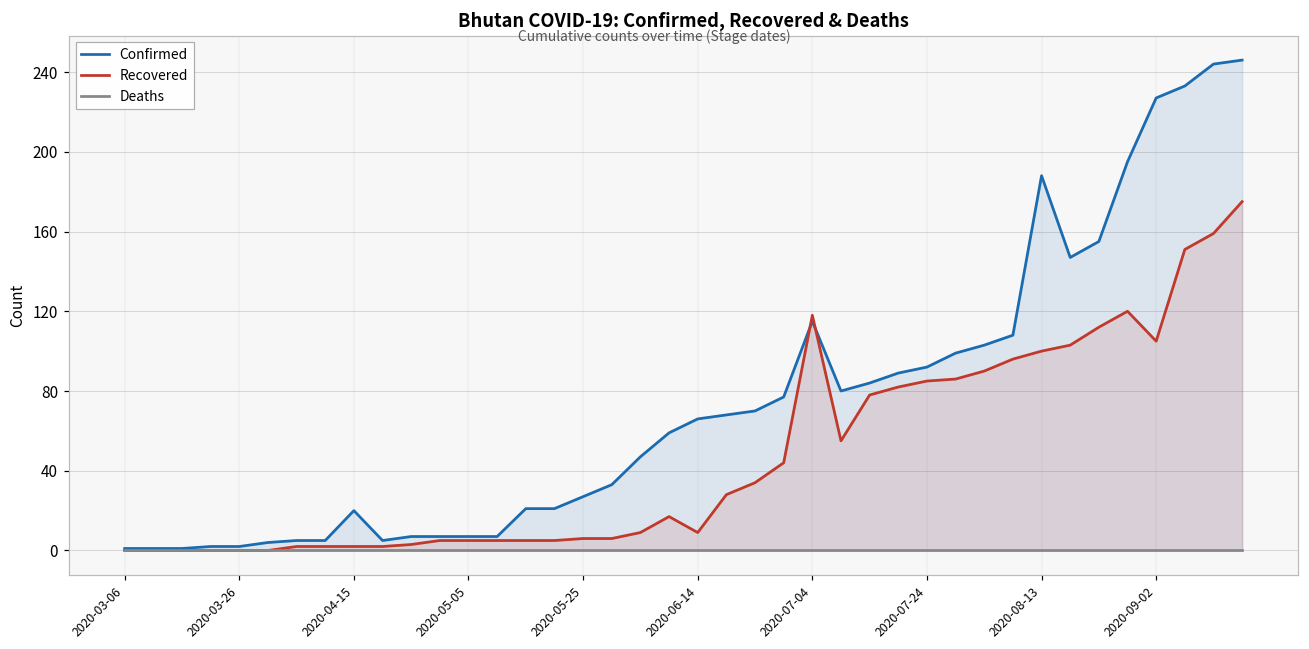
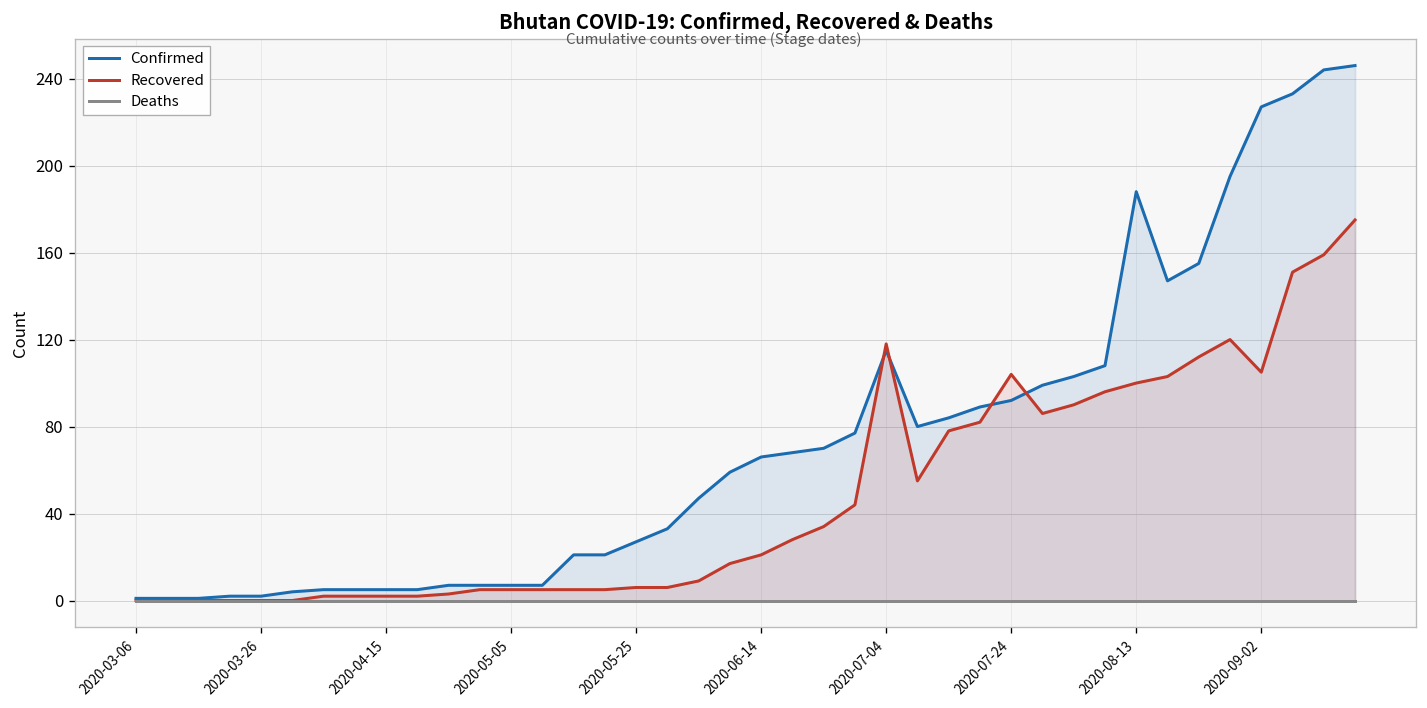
  {
    "Confirmed": {
      "2020-03-26": 2,
-     "2020-04-15": 20,
+     "2020-04-15": 5,
      "2020-05-05": 7,
      "2020-05-25": 27,
      "2020-06-14": 66,
      "2020-07-04": 115,
      "2020-07-24": 92,
      "2020-08-13": 188,
      "2020-09-02": 227
    },
    "Recovered": {
      "2020-04-15": 2,
      "2020-05-05": 5,
      "2020-05-25": 6,
-     "2020-06-14": 9,
+     "2020-06-14": 21,
      "2020-07-04": 118,
-     "2020-07-24": 85,
+     "2020-07-24": 104,
      "2020-08-13": 100,
      "2020-09-02": 105
    },
    "Deaths": {
      "2020-04-15": 0,
      "2020-05-05": 0,
      "2020-05-25": 0,
      "2020-06-14": 0,
      "2020-07-04": 0,
      "2020-07-24": 0,
      "2020-08-13": 0,
      "2020-09-02": 0
    }
  }
